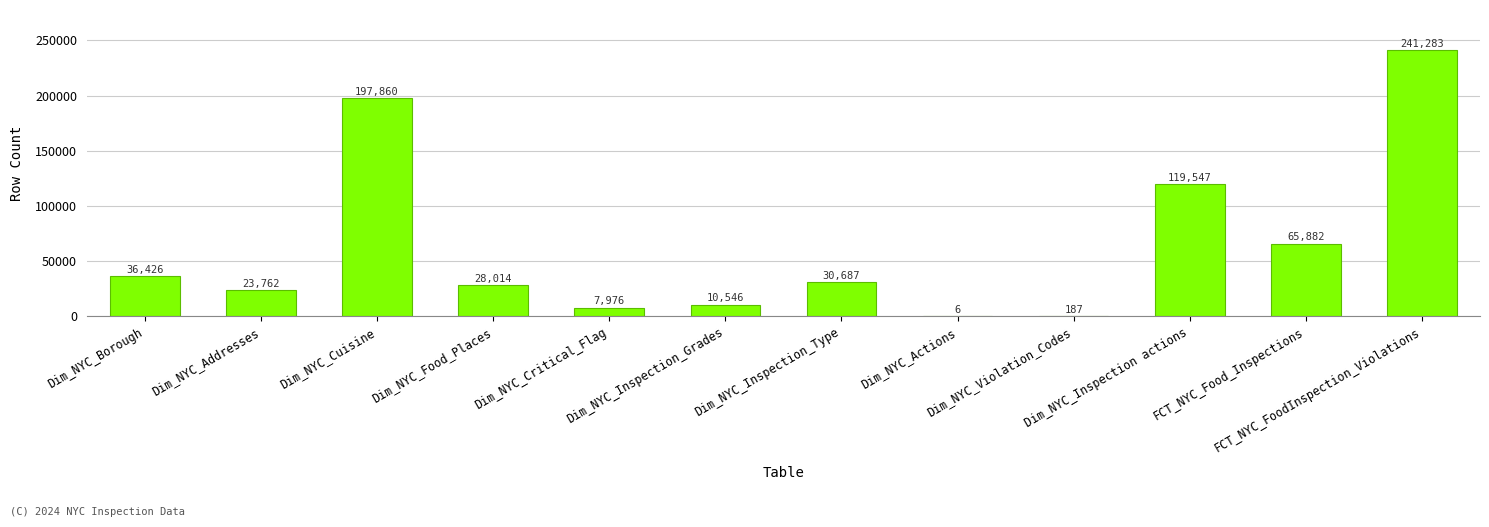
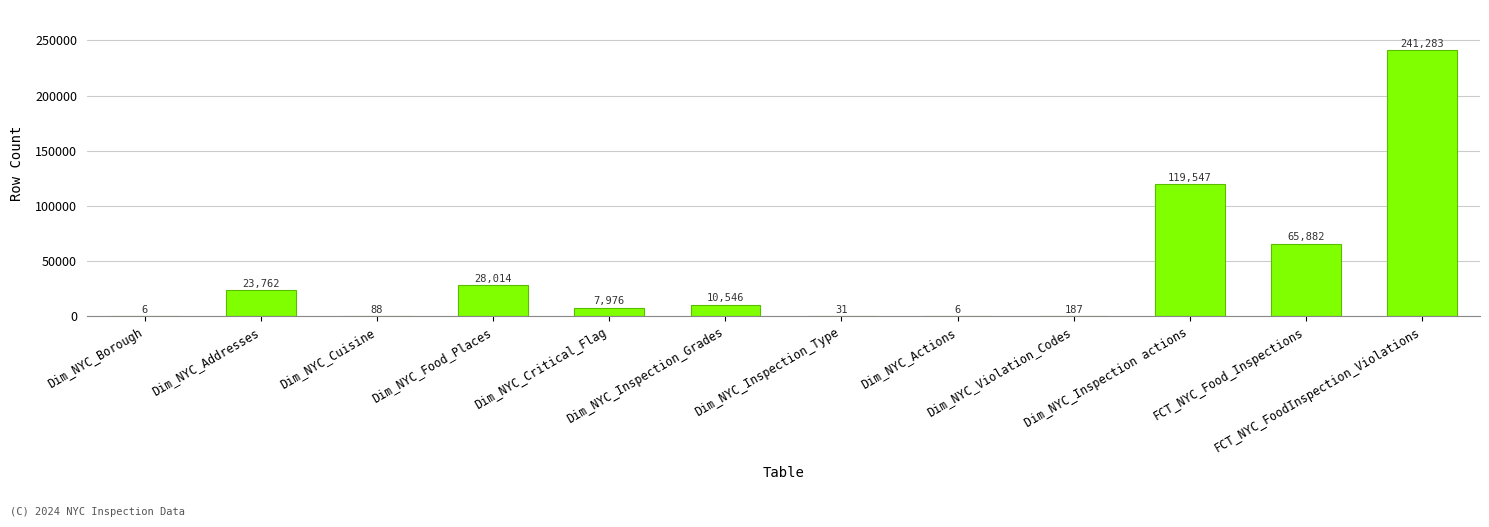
  {
-   "Dim_NYC_Borough": "36,426",
+   "Dim_NYC_Borough": "6",
    "Dim_NYC_Addresses": "23,762",
-   "Dim_NYC_Cuisine": "197,860",
+   "Dim_NYC_Cuisine": "88",
    "Dim_NYC_Food_Places": "28,014",
    "Dim_NYC_Critical_Flag": "7,976",
    "Dim_NYC_Inspection_Grades": "10,546",
-   "Dim_NYC_Inspection_Type": "30,687",
+   "Dim_NYC_Inspection_Type": "31",
    "Dim_NYC_Actions": "6",
    "Dim_NYC_Violation_Codes": "187",
    "Dim_NYC_Inspection actions": "119,547",
    "FCT_NYC_Food_Inspections": "65,882",
    "FCT_NYC_FoodInspection_Violations": "241,283"
  }
